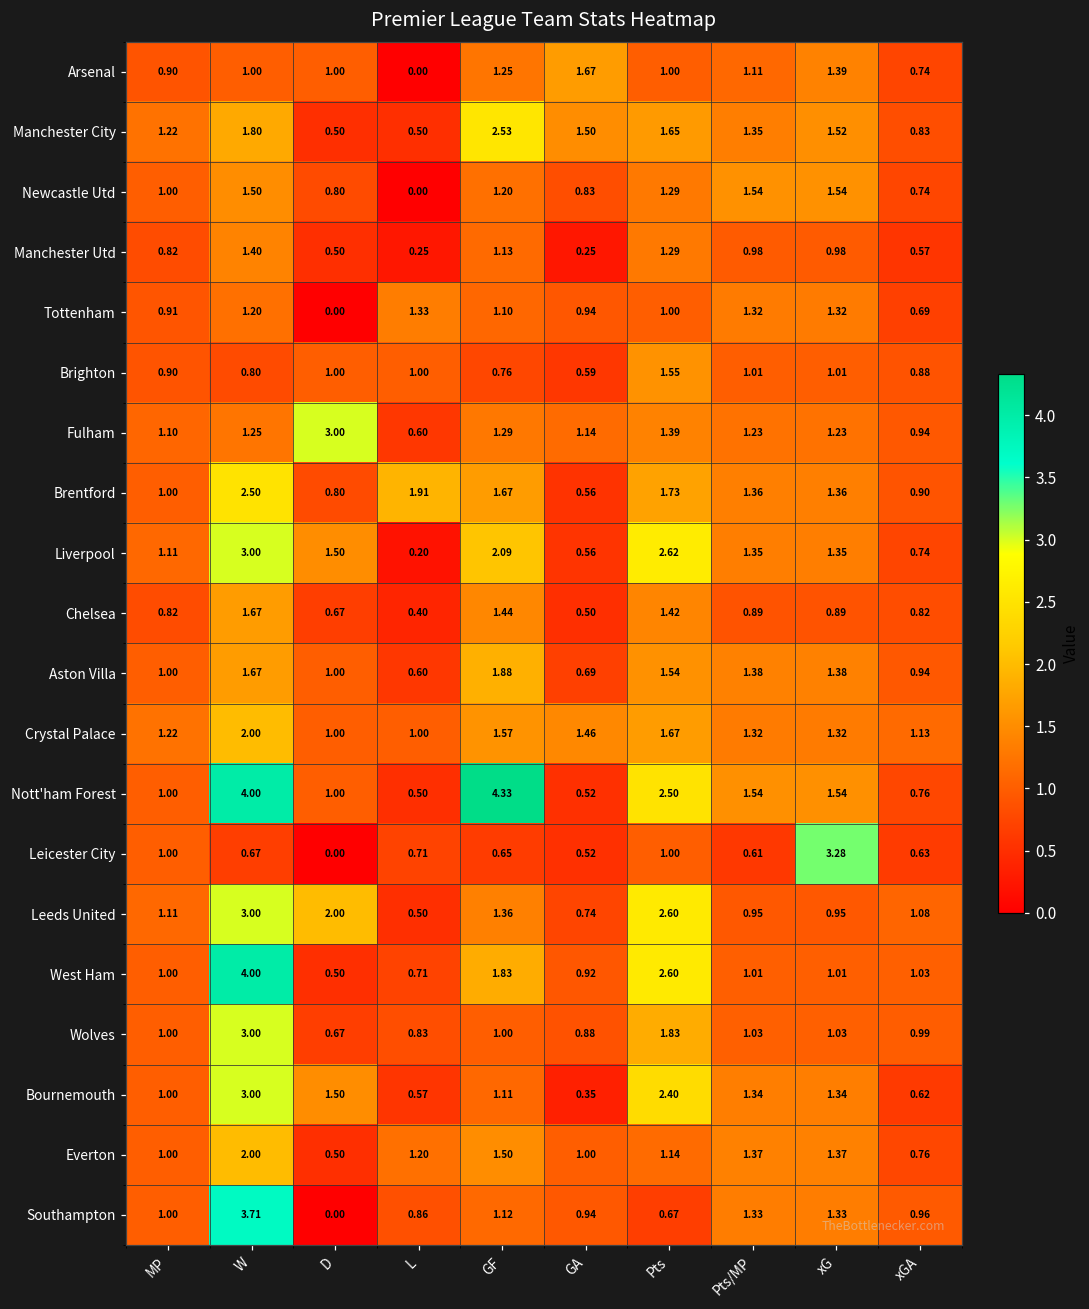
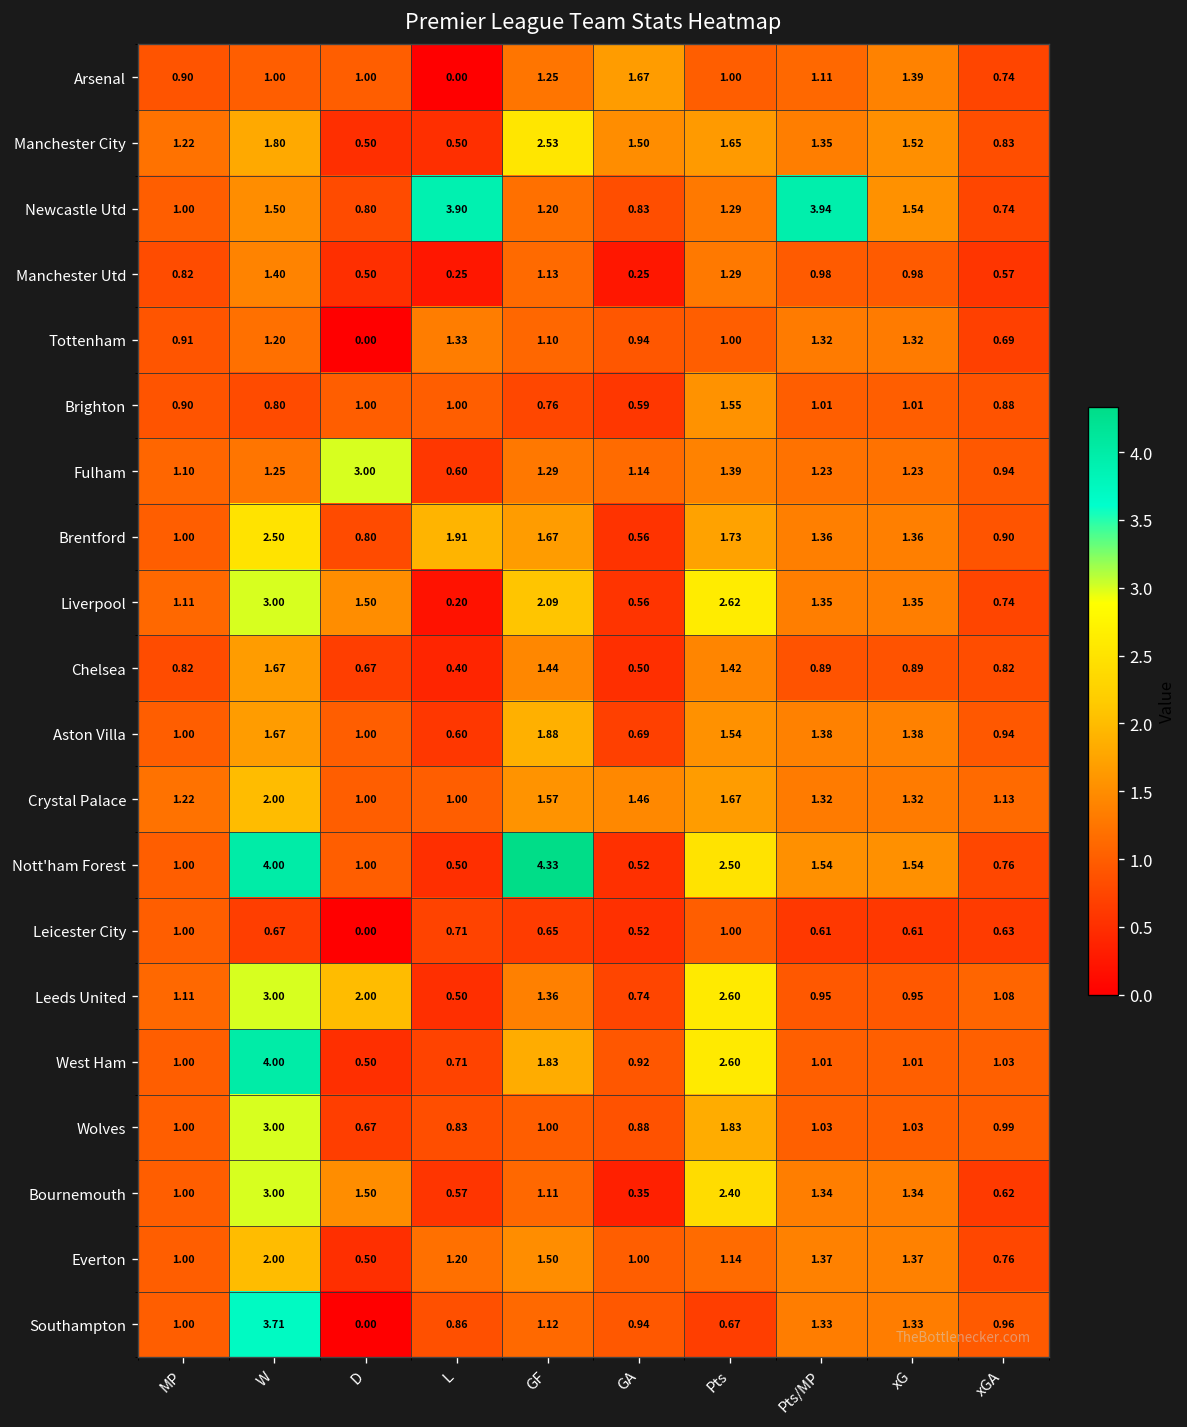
  {
    "Arsenal": {
      "MP": 0.90,
      "W": 1.00,
      "D": 1.00,
      "L": 0.00,
      "GF": 1.25,
      "GA": 1.67,
      "Pts": 1.00,
      "Pts/MP": 1.11,
      "xG": 1.39,
      "xGA": 0.74
    },
    "Manchester City": {
      "MP": 1.22,
      "W": 1.80,
      "D": 0.50,
      "L": 0.50,
      "GF": 2.53,
      "GA": 1.50,
      "Pts": 1.65,
      "Pts/MP": 1.35,
      "xG": 1.52,
      "xGA": 0.83
    },
    "Newcastle Utd": {
      "MP": 1.00,
      "W": 1.50,
      "D": 0.80,
-     "L": 0.00,
+     "L": 3.90,
      "GF": 1.20,
      "GA": 0.83,
      "Pts": 1.29,
-     "Pts/MP": 1.54,
+     "Pts/MP": 3.94,
      "xG": 1.54,
      "xGA": 0.74
    },
    "Manchester Utd": {
      "MP": 0.82,
      "W": 1.40,
      "D": 0.50,
      "L": 0.25,
      "GF": 1.13,
      "GA": 0.25,
      "Pts": 1.29,
      "Pts/MP": 0.98,
      "xG": 0.98,
      "xGA": 0.57
    },
    "Tottenham": {
      "MP": 0.91,
      "W": 1.20,
      "D": 0.00,
      "L": 1.33,
      "GF": 1.10,
      "GA": 0.94,
      "Pts": 1.00,
      "Pts/MP": 1.32,
      "xG": 1.32,
      "xGA": 0.69
    },
    "Brighton": {
      "MP": 0.90,
      "W": 0.80,
      "D": 1.00,
      "L": 1.00,
      "GF": 0.76,
      "GA": 0.59,
      "Pts": 1.55,
      "Pts/MP": 1.01,
      "xG": 1.01,
      "xGA": 0.88
    },
    "Fulham": {
      "MP": 1.10,
      "W": 1.25,
      "D": 3.00,
      "L": 0.60,
      "GF": 1.29,
      "GA": 1.14,
      "Pts": 1.39,
      "Pts/MP": 1.23,
      "xG": 1.23,
      "xGA": 0.94
    },
    "Brentford": {
      "MP": 1.00,
      "W": 2.50,
      "D": 0.80,
      "L": 1.91,
      "GF": 1.67,
      "GA": 0.56,
      "Pts": 1.73,
      "Pts/MP": 1.36,
      "xG": 1.36,
      "xGA": 0.90
    },
    "Liverpool": {
      "MP": 1.11,
      "W": 3.00,
      "D": 1.50,
      "L": 0.20,
      "GF": 2.09,
      "GA": 0.56,
      "Pts": 2.62,
      "Pts/MP": 1.35,
      "xG": 1.35,
      "xGA": 0.74
    },
    "Chelsea": {
      "MP": 0.82,
      "W": 1.67,
      "D": 0.67,
      "L": 0.40,
      "GF": 1.44,
      "GA": 0.50,
      "Pts": 1.42,
      "Pts/MP": 0.89,
      "xG": 0.89,
      "xGA": 0.82
    },
    "Aston Villa": {
      "MP": 1.00,
      "W": 1.67,
      "D": 1.00,
      "L": 0.60,
      "GF": 1.88,
      "GA": 0.69,
      "Pts": 1.54,
      "Pts/MP": 1.38,
      "xG": 1.38,
      "xGA": 0.94
    },
    "Crystal Palace": {
      "MP": 1.22,
      "W": 2.00,
      "D": 1.00,
      "L": 1.00,
      "GF": 1.57,
      "GA": 1.46,
      "Pts": 1.67,
      "Pts/MP": 1.32,
      "xG": 1.32,
      "xGA": 1.13
    },
    "Nott'ham Forest": {
      "MP": 1.00,
      "W": 4.00,
      "D": 1.00,
      "L": 0.50,
      "GF": 4.33,
      "GA": 0.52,
      "Pts": 2.50,
      "Pts/MP": 1.54,
      "xG": 1.54,
      "xGA": 0.76
    },
    "Leicester City": {
      "MP": 1.00,
      "W": 0.67,
      "D": 0.00,
      "L": 0.71,
      "GF": 0.65,
      "GA": 0.52,
      "Pts": 1.00,
      "Pts/MP": 0.61,
-     "xG": 3.28,
+     "xG": 0.61,
      "xGA": 0.63
    },
    "Leeds United": {
      "MP": 1.11,
      "W": 3.00,
      "D": 2.00,
      "L": 0.50,
      "GF": 1.36,
      "GA": 0.74,
      "Pts": 2.60,
      "Pts/MP": 0.95,
      "xG": 0.95,
      "xGA": 1.08
    },
    "West Ham": {
      "MP": 1.00,
      "W": 4.00,
      "D": 0.50,
      "L": 0.71,
      "GF": 1.83,
      "GA": 0.92,
      "Pts": 2.60,
      "Pts/MP": 1.01,
      "xG": 1.01,
      "xGA": 1.03
    },
    "Wolves": {
      "MP": 1.00,
      "W": 3.00,
      "D": 0.67,
      "L": 0.83,
      "GF": 1.00,
      "GA": 0.88,
      "Pts": 1.83,
      "Pts/MP": 1.03,
      "xG": 1.03,
      "xGA": 0.99
    },
    "Bournemouth": {
      "MP": 1.00,
      "W": 3.00,
      "D": 1.50,
      "L": 0.57,
      "GF": 1.11,
      "GA": 0.35,
      "Pts": 2.40,
      "Pts/MP": 1.34,
      "xG": 1.34,
      "xGA": 0.62
    },
    "Everton": {
      "MP": 1.00,
      "W": 2.00,
      "D": 0.50,
      "L": 1.20,
      "GF": 1.50,
      "GA": 1.00,
      "Pts": 1.14,
      "Pts/MP": 1.37,
      "xG": 1.37,
      "xGA": 0.76
    },
    "Southampton": {
      "MP": 1.00,
      "W": 3.71,
      "D": 0.00,
      "L": 0.86,
      "GF": 1.12,
      "GA": 0.94,
      "Pts": 0.67,
      "Pts/MP": 1.33,
      "xG": 1.33
    }
  }
